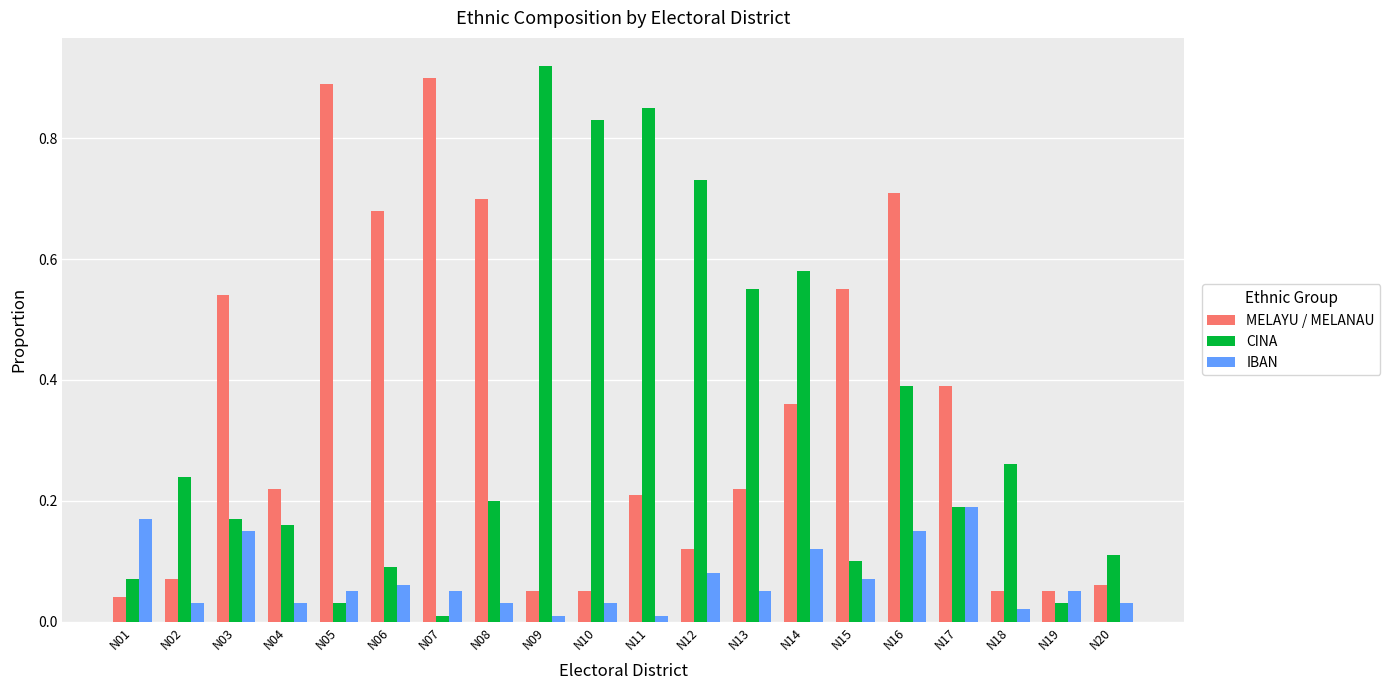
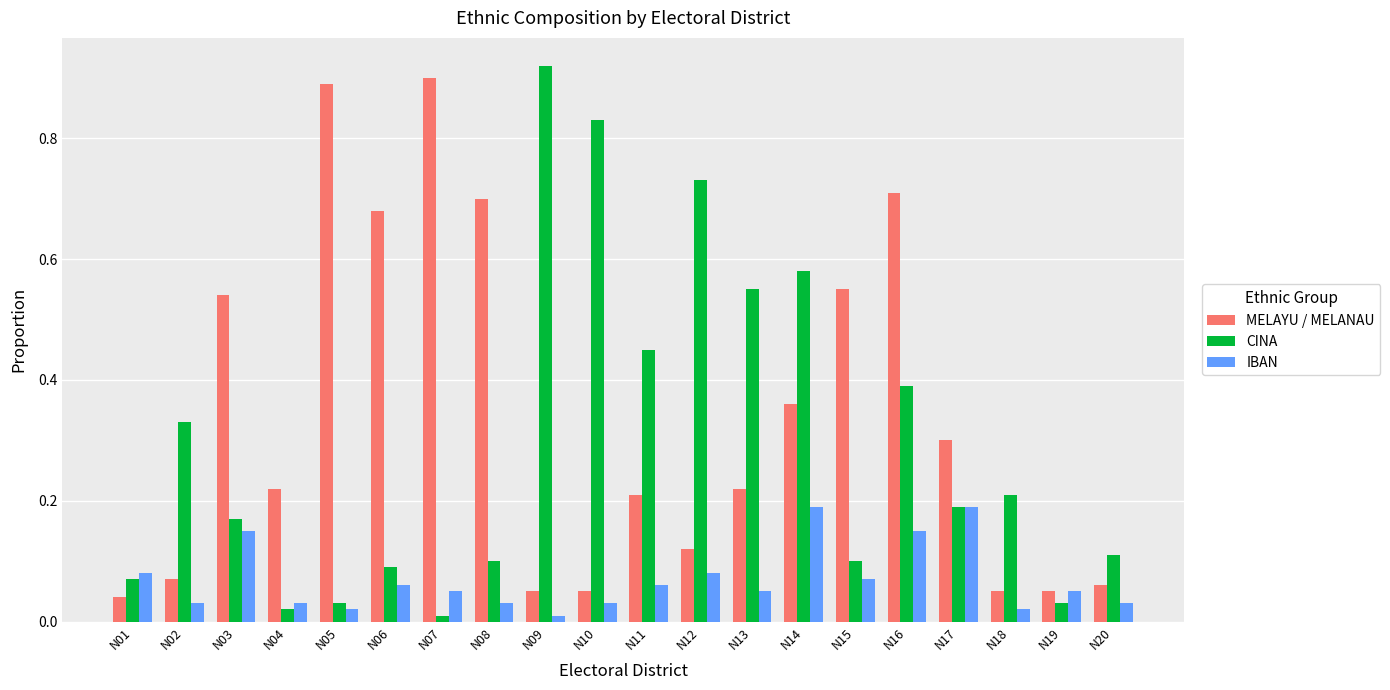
  {
    "MELAYU / MELANAU": {
      "N01": 0.04,
      "N02": 0.07,
      "N03": 0.54,
      "N04": 0.22,
      "N05": 0.89,
      "N06": 0.68,
      "N07": 0.90,
      "N08": 0.70,
      "N09": 0.05,
      "N10": 0.05,
      "N11": 0.21,
      "N12": 0.12,
      "N13": 0.22,
      "N14": 0.36,
      "N15": 0.55,
      "N16": 0.71,
-     "N17": 0.39,
+     "N17": 0.30,
      "N18": 0.05,
      "N19": 0.05,
      "N20": 0.06
    },
    "CINA": {
      "N01": 0.07,
-     "N02": 0.24,
+     "N02": 0.33,
      "N03": 0.17,
-     "N04": 0.16,
+     "N04": 0.02,
      "N05": 0.03,
      "N06": 0.09,
      "N07": 0.01,
-     "N08": 0.2,
+     "N08": 0.1,
      "N09": 0.92,
      "N10": 0.83,
-     "N11": 0.85,
+     "N11": 0.45,
      "N12": 0.73,
      "N13": 0.55,
      "N14": 0.58,
      "N15": 0.10,
      "N16": 0.39,
      "N17": 0.19,
-     "N18": 0.26,
+     "N18": 0.21,
      "N19": 0.03,
      "N20": 0.11
    },
    "IBAN": {
-     "N01": 0.17,
+     "N01": 0.08,
      "N02": 0.03,
      "N03": 0.15,
      "N04": 0.03,
-     "N05": 0.05,
+     "N05": 0.02,
      "N06": 0.06,
      "N07": 0.05,
      "N08": 0.03,
      "N09": 0.01,
      "N10": 0.03,
-     "N11": 0.01,
+     "N11": 0.06,
      "N12": 0.08,
      "N13": 0.05,
-     "N14": 0.12,
+     "N14": 0.19,
      "N15": 0.07,
      "N16": 0.15,
      "N17": 0.19,
      "N18": 0.02,
      "N19": 0.05,
      "N20": 0.03
    }
  }
